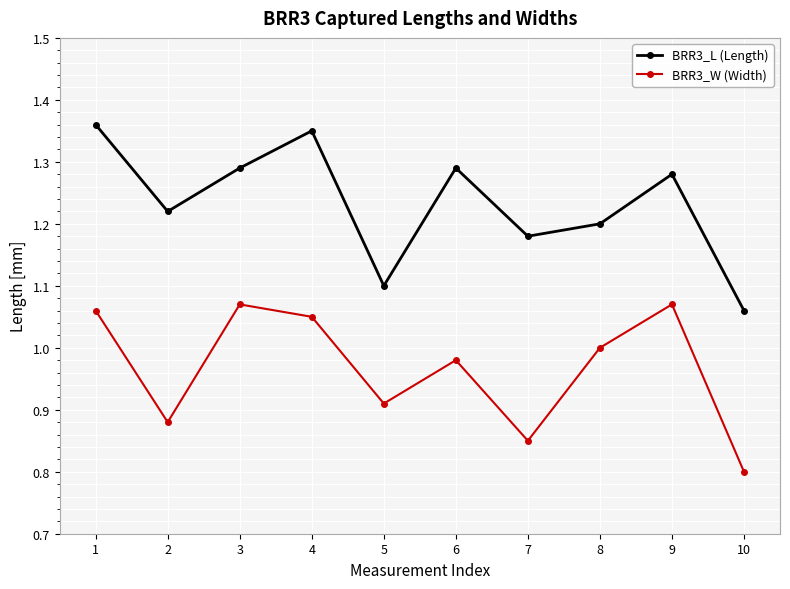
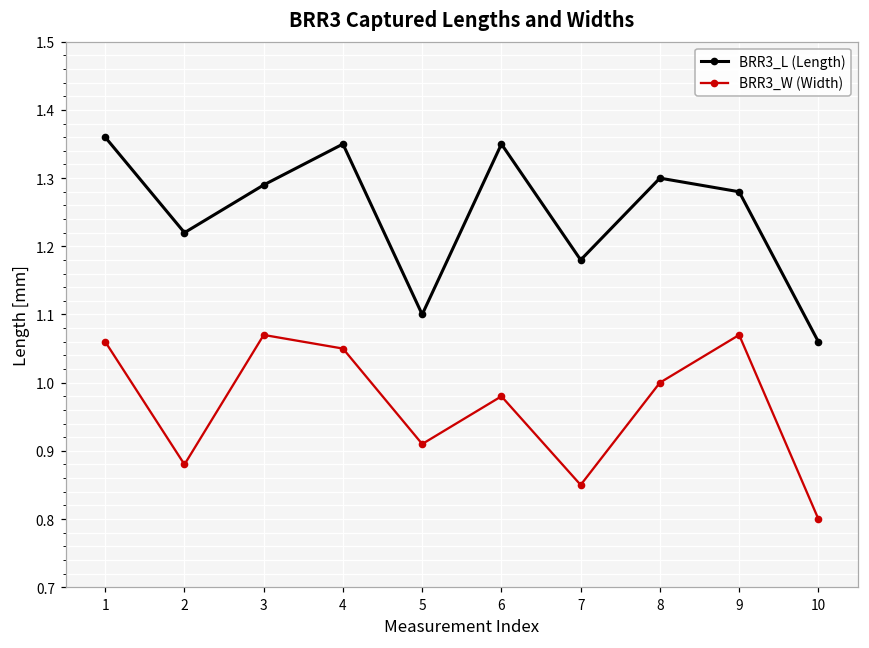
  {
    "BRR3_L (Length)": {
      "1": 1.36,
      "2": 1.22,
      "3": 1.29,
      "4": 1.35,
      "5": 1.10,
-     "6": 1.29,
+     "6": 1.35,
      "7": 1.18,
-     "8": 1.2,
+     "8": 1.3,
      "9": 1.28,
      "10": 1.06
    },
    "BRR3_W (Width)": {
      "1": 1.06,
      "2": 0.88,
      "3": 1.07,
      "4": 1.05,
      "5": 0.91,
      "6": 0.98,
      "7": 0.85,
      "8": 1.00,
      "9": 1.07,
      "10": 0.80
    }
  }
